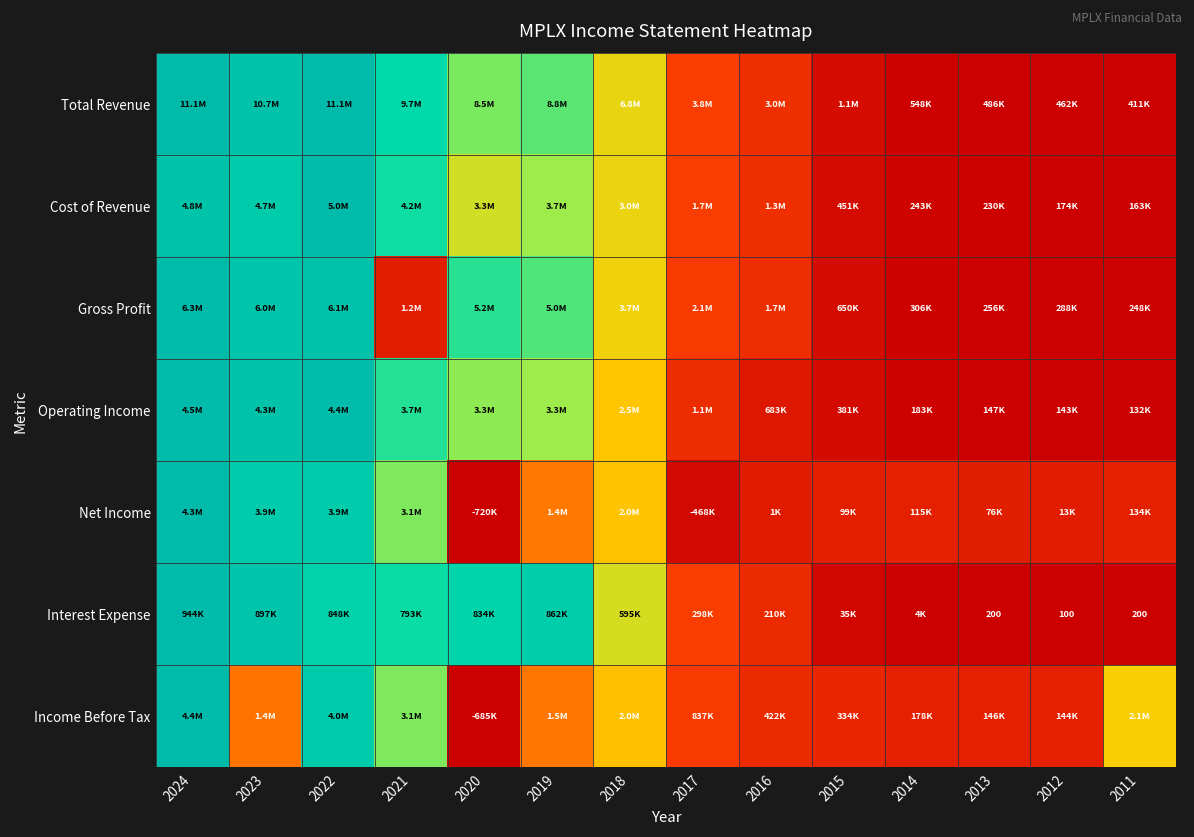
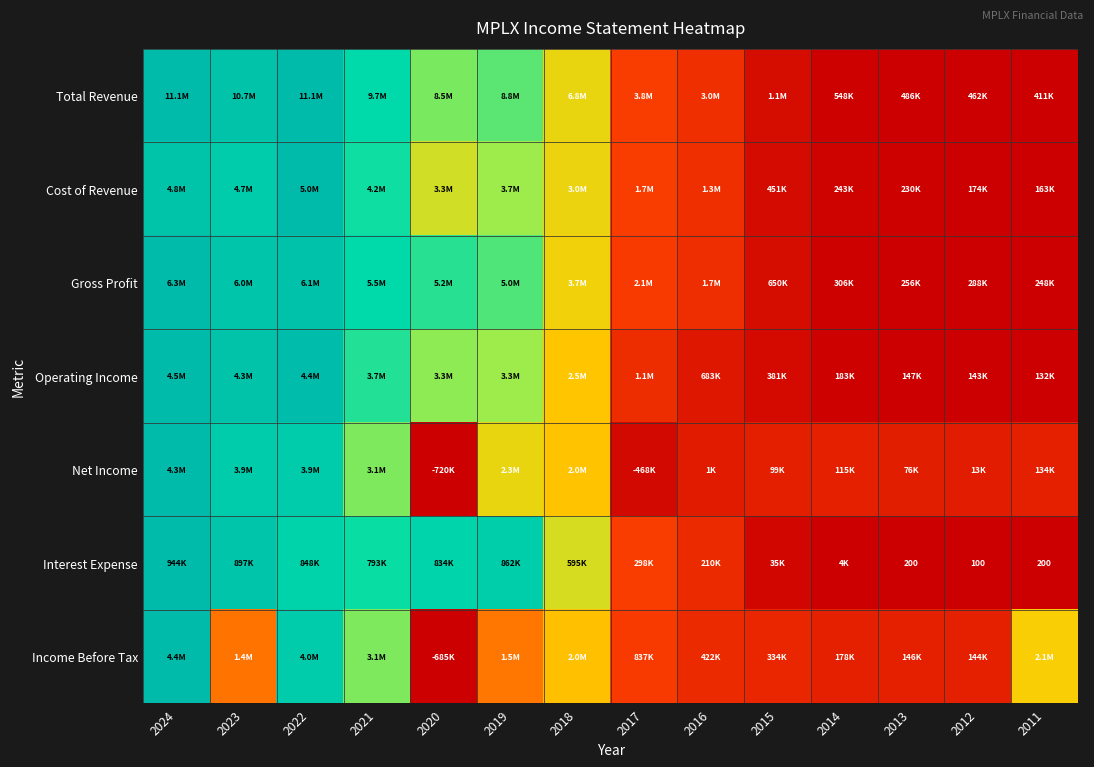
  {
    "Total Revenue": {
      "2024": "11.1M",
      "2023": "10.7M",
      "2022": "11.1M",
      "2021": "9.7M",
      "2020": "8.5M",
      "2019": "8.8M",
      "2018": "6.8M",
      "2017": "3.8M",
      "2016": "3.0M",
      "2015": "1.1M",
      "2014": "548K",
      "2013": "486K",
      "2012": "462K",
      "2011": "411K"
    },
    "Cost of Revenue": {
      "2024": "4.8M",
      "2023": "4.7M",
      "2022": "5.0M",
      "2021": "4.2M",
      "2020": "3.3M",
      "2019": "3.7M",
      "2018": "3.0M",
      "2017": "1.7M",
      "2016": "1.3M",
      "2015": "451K",
      "2014": "243K",
      "2013": "230K",
      "2012": "174K",
      "2011": "163K"
    },
    "Gross Profit": {
      "2024": "6.3M",
      "2023": "6.0M",
      "2022": "6.1M",
-     "2021": "1.2M",
+     "2021": "5.5M",
      "2020": "5.2M",
      "2019": "5.0M",
      "2018": "3.7M",
      "2017": "2.1M",
      "2016": "1.7M",
      "2015": "650K",
      "2014": "306K",
      "2013": "256K",
      "2012": "288K",
      "2011": "248K"
    },
    "Operating Income": {
      "2024": "4.5M",
      "2023": "4.3M",
      "2022": "4.4M",
      "2021": "3.7M",
      "2020": "3.3M",
      "2019": "3.3M",
      "2018": "2.5M",
      "2017": "1.1M",
      "2016": "683K",
      "2015": "381K",
      "2014": "183K",
      "2013": "147K",
      "2012": "143K",
      "2011": "132K"
    },
    "Net Income": {
      "2024": "4.3M",
      "2023": "3.9M",
      "2022": "3.9M",
      "2021": "3.1M",
      "2020": "-720K",
-     "2019": "1.4M",
+     "2019": "2.3M",
      "2018": "2.0M",
      "2017": "-468K",
      "2016": "1K",
      "2015": "99K",
      "2014": "115K",
      "2013": "76K",
      "2012": "13K",
      "2011": "134K"
    },
    "Interest Expense": {
      "2024": "944K",
      "2023": "897K",
      "2022": "848K",
      "2021": "793K",
      "2020": "834K",
      "2019": "862K",
      "2018": "595K",
      "2017": "298K",
      "2016": "210K",
      "2015": "35K",
      "2014": "4K",
      "2013": "200",
      "2012": "100",
      "2011": "200"
    },
    "Income Before Tax": {
      "2024": "4.4M",
      "2023": "1.4M",
      "2022": "4.0M",
      "2021": "3.1M",
      "2020": "-685K",
      "2019": "1.5M",
      "2018": "2.0M",
      "2017": "837K",
      "2016": "422K",
      "2015": "334K",
      "2014": "178K",
      "2013": "146K",
      "2012": "144K",
      "2011": "2.1M"
    }
  }
